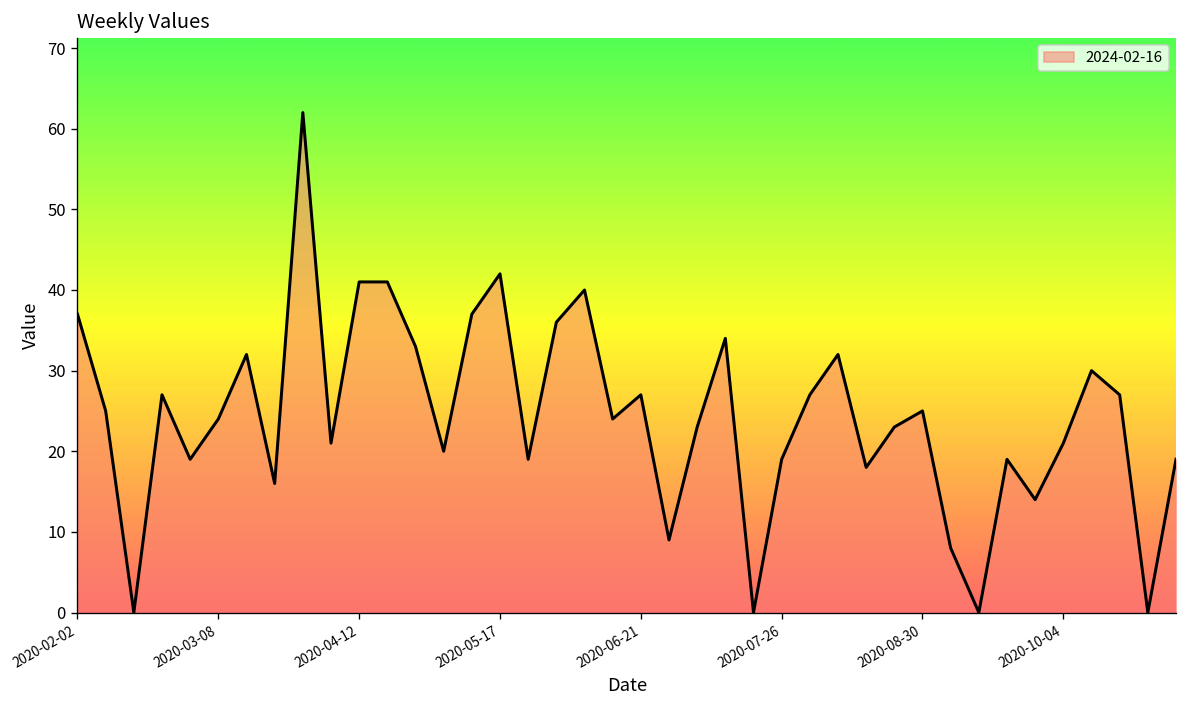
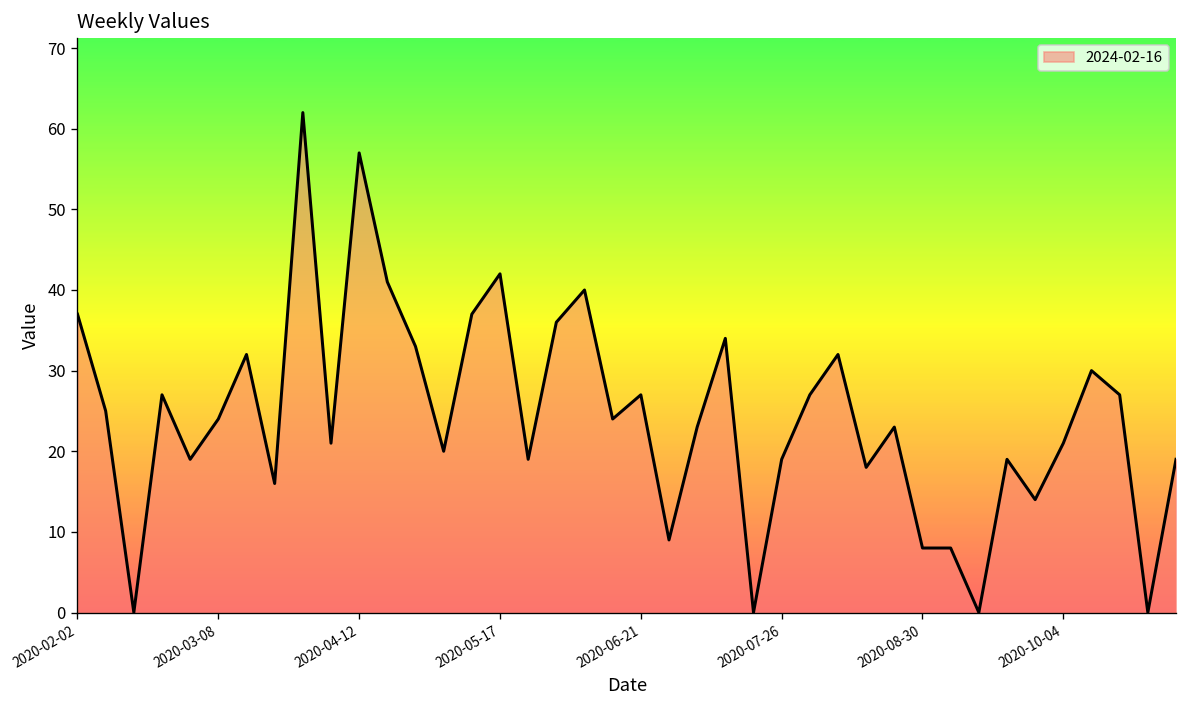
  {
    "2020-02-02": 37,
    "2020-03-08": 24,
-   "2020-04-12": 41,
+   "2020-04-12": 57,
    "2020-05-17": 42,
    "2020-06-21": 27,
    "2020-07-26": 19,
-   "2020-08-30": 25,
+   "2020-08-30": 8,
    "2020-10-04": 21
  }
